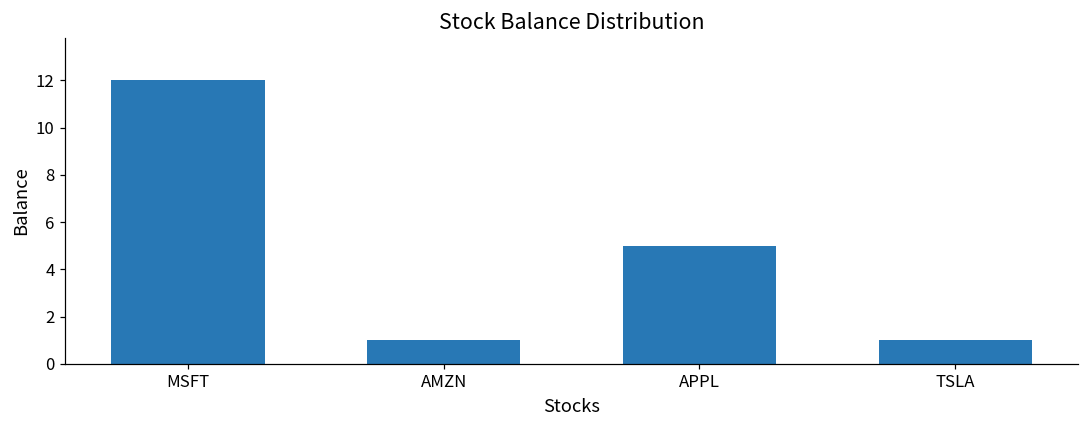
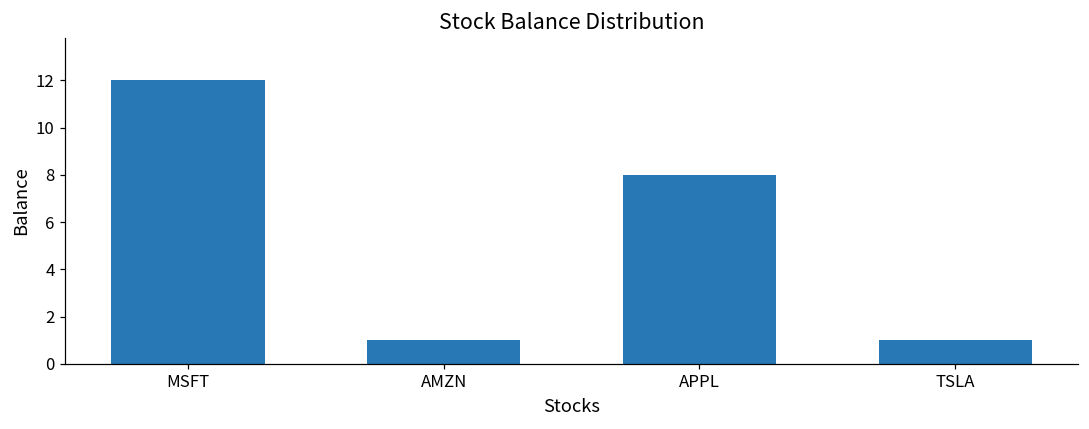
  {
    "MSFT": 12,
    "AMZN": 1,
-   "APPL": 5,
+   "APPL": 8,
    "TSLA": 1
  }
